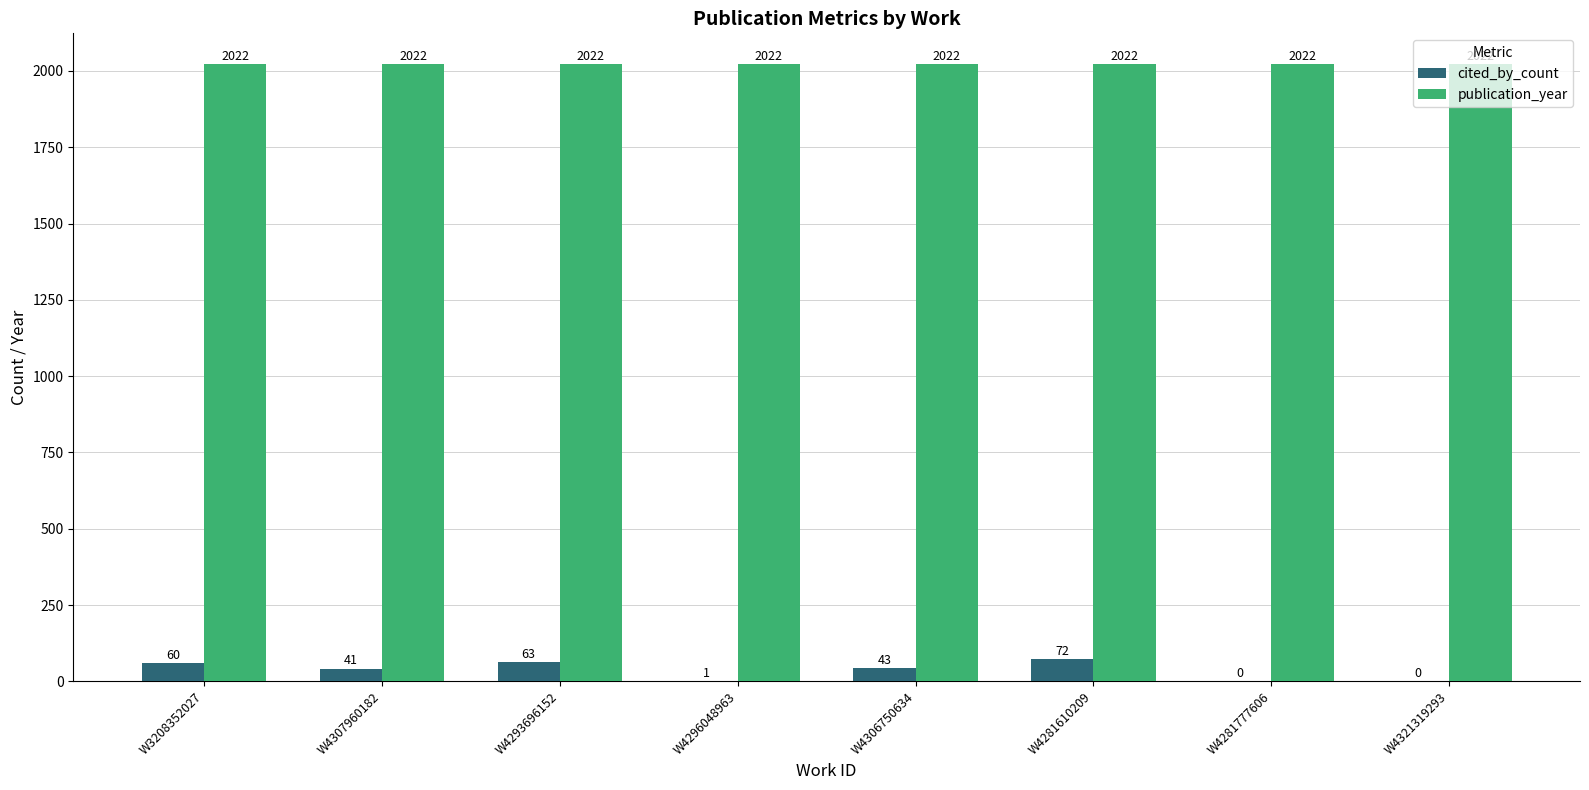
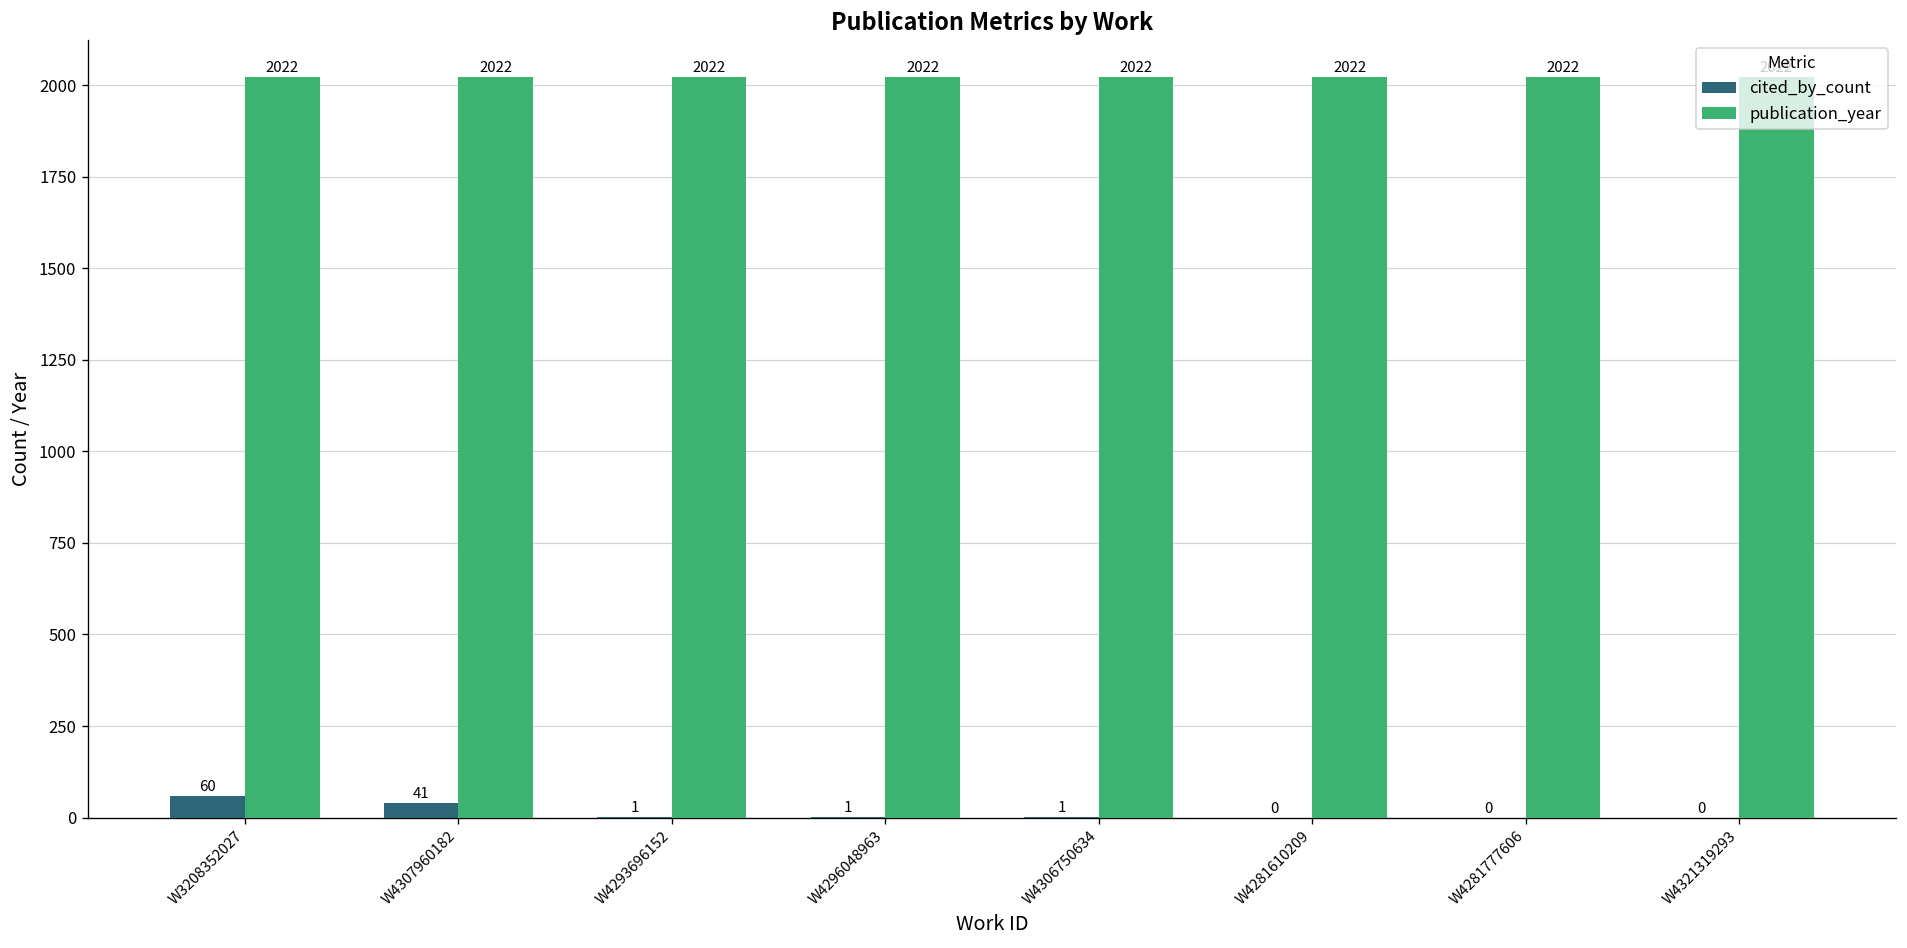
  {
    "cited_by_count": {
      "W3208352027": 60,
      "W4307960182": 41,
-     "W4293696152": 63,
+     "W4293696152": 1,
      "W4296048963": 1,
-     "W4306750634": 43,
-     "W4281610209": 72,
+     "W4306750634": 1,
+     "W4281610209": 0,
      "W4281777606": 0,
      "W4321319293": 0
    },
    "publication_year": {
      "W3208352027": 2022,
      "W4307960182": 2022,
      "W4293696152": 2022,
      "W4296048963": 2022,
      "W4306750634": 2022,
      "W4281610209": 2022,
      "W4281777606": 2022
    }
  }
